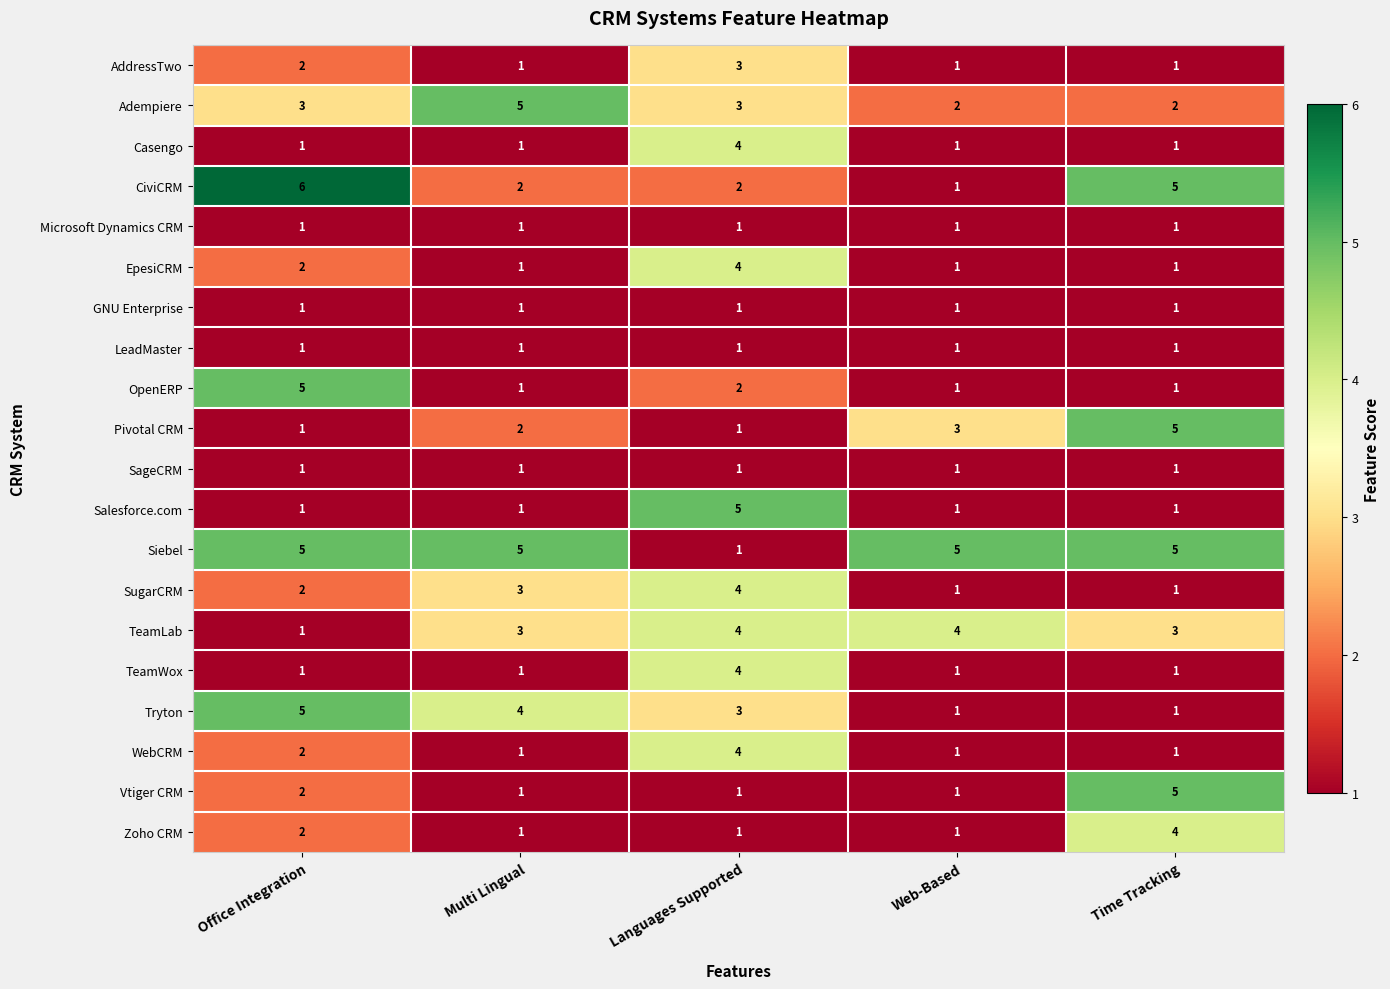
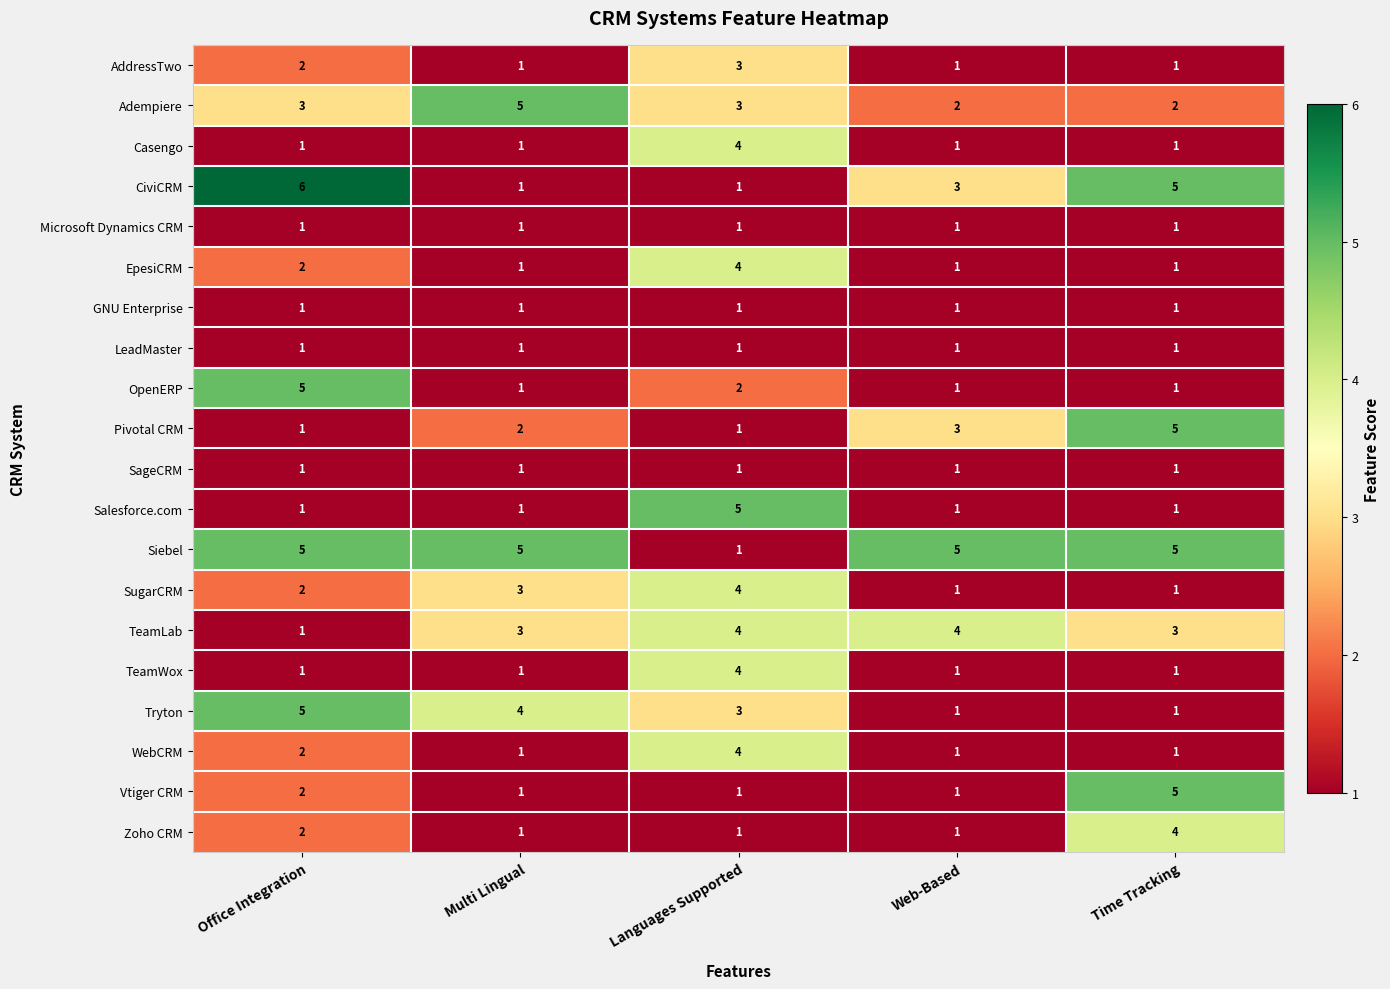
  {
    "AddressTwo": {
      "Office Integration": 2,
      "Multi Lingual": 1,
      "Languages Supported": 3,
      "Web-Based": 1,
      "Time Tracking": 1
    },
    "Adempiere": {
      "Office Integration": 3,
      "Multi Lingual": 5,
      "Languages Supported": 3,
      "Web-Based": 2,
      "Time Tracking": 2
    },
    "Casengo": {
      "Office Integration": 1,
      "Multi Lingual": 1,
      "Languages Supported": 4,
      "Web-Based": 1,
      "Time Tracking": 1
    },
    "CiviCRM": {
      "Office Integration": 6,
-     "Multi Lingual": 2,
-     "Languages Supported": 2,
-     "Web-Based": 1,
+     "Multi Lingual": 1,
+     "Languages Supported": 1,
+     "Web-Based": 3,
      "Time Tracking": 5
    },
    "Microsoft Dynamics CRM": {
      "Office Integration": 1,
      "Multi Lingual": 1,
      "Languages Supported": 1,
      "Web-Based": 1,
      "Time Tracking": 1
    },
    "EpesiCRM": {
      "Office Integration": 2,
      "Multi Lingual": 1,
      "Languages Supported": 4,
      "Web-Based": 1,
      "Time Tracking": 1
    },
    "GNU Enterprise": {
      "Office Integration": 1,
      "Multi Lingual": 1,
      "Languages Supported": 1,
      "Web-Based": 1,
      "Time Tracking": 1
    },
    "LeadMaster": {
      "Office Integration": 1,
      "Multi Lingual": 1,
      "Languages Supported": 1,
      "Web-Based": 1,
      "Time Tracking": 1
    },
    "OpenERP": {
      "Office Integration": 5,
      "Multi Lingual": 1,
      "Languages Supported": 2,
      "Web-Based": 1,
      "Time Tracking": 1
    },
    "Pivotal CRM": {
      "Office Integration": 1,
      "Multi Lingual": 2,
      "Languages Supported": 1,
      "Web-Based": 3,
      "Time Tracking": 5
    },
    "SageCRM": {
      "Office Integration": 1,
      "Multi Lingual": 1,
      "Languages Supported": 1,
      "Web-Based": 1,
      "Time Tracking": 1
    },
    "Salesforce.com": {
      "Office Integration": 1,
      "Multi Lingual": 1,
      "Languages Supported": 5,
      "Web-Based": 1,
      "Time Tracking": 1
    },
    "Siebel": {
      "Office Integration": 5,
      "Multi Lingual": 5,
      "Languages Supported": 1,
      "Web-Based": 5,
      "Time Tracking": 5
    },
    "SugarCRM": {
      "Office Integration": 2,
      "Multi Lingual": 3,
      "Languages Supported": 4,
      "Web-Based": 1,
      "Time Tracking": 1
    },
    "TeamLab": {
      "Office Integration": 1,
      "Multi Lingual": 3,
      "Languages Supported": 4,
      "Web-Based": 4,
      "Time Tracking": 3
    },
    "TeamWox": {
      "Office Integration": 1,
      "Multi Lingual": 1,
      "Languages Supported": 4,
      "Web-Based": 1,
      "Time Tracking": 1
    },
    "Tryton": {
      "Office Integration": 5,
      "Multi Lingual": 4,
      "Languages Supported": 3,
      "Web-Based": 1,
      "Time Tracking": 1
    },
    "WebCRM": {
      "Office Integration": 2,
      "Multi Lingual": 1,
      "Languages Supported": 4,
      "Web-Based": 1,
      "Time Tracking": 1
    },
    "Vtiger CRM": {
      "Office Integration": 2,
      "Multi Lingual": 1,
      "Languages Supported": 1,
      "Web-Based": 1,
      "Time Tracking": 5
    },
    "Zoho CRM": {
      "Office Integration": 2,
      "Multi Lingual": 1,
      "Languages Supported": 1,
      "Web-Based": 1,
      "Time Tracking": 4
    }
  }
